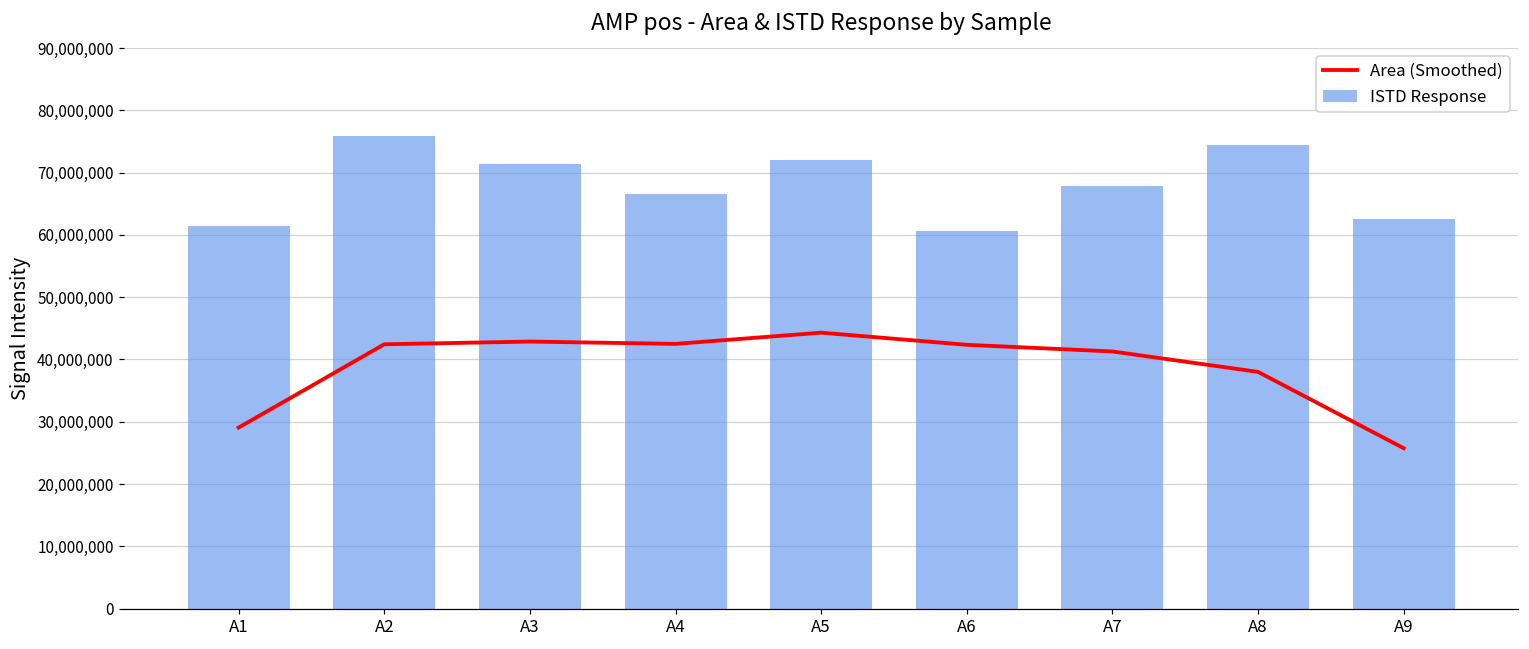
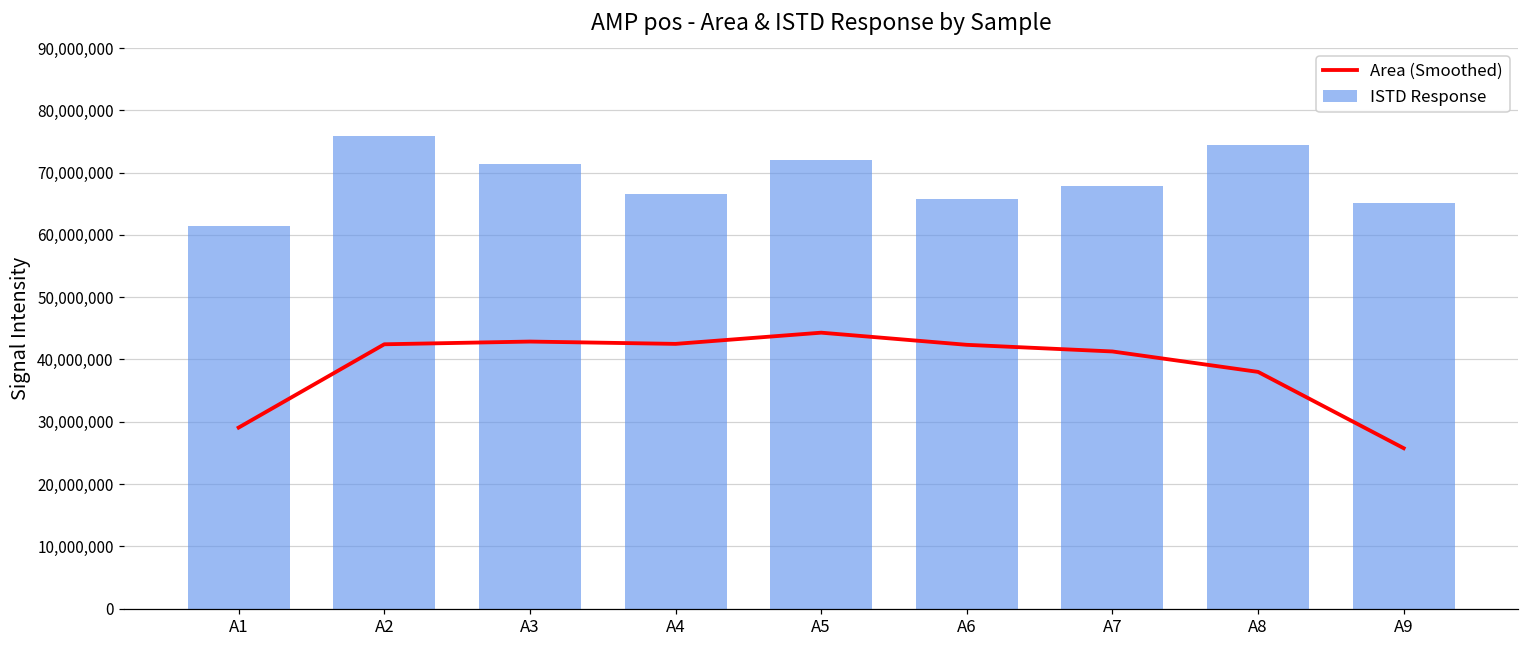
  {
    "ISTD Response": {
      "A1": "62,000,000",
      "A2": "76,000,000",
      "A3": "71,000,000",
      "A4": "67,000,000",
      "A5": "72,000,000",
-     "A6": "61,000,000",
+     "A6": "66,000,000",
      "A7": "68,000,000",
      "A8": "74,000,000",
-     "A9": "62,000,000"
+     "A9": "65,000,000"
    },
    "Area (Smoothed)": {
      "A1": "29,000,000",
      "A2": "42,000,000",
      "A3": "43,000,000",
      "A4": "43,000,000",
      "A5": "44,000,000",
      "A6": "42,000,000",
      "A7": "41,000,000",
      "A8": "38,000,000",
      "A9": "26,000,000"
    }
  }
